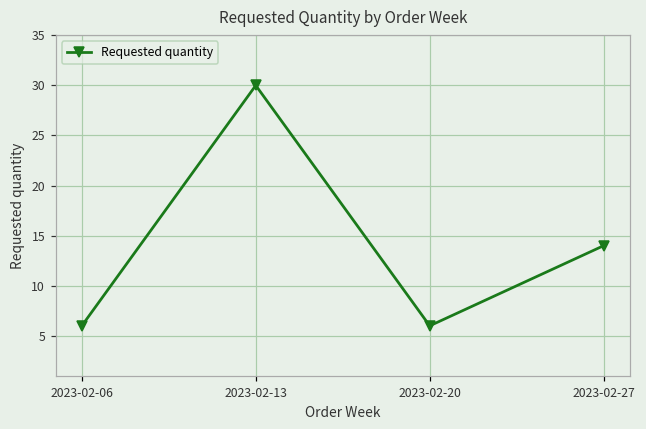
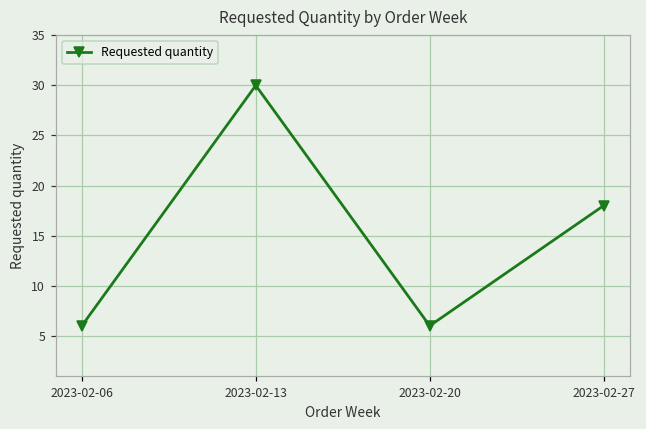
  {
    "2023-02-06": 6,
    "2023-02-13": 30,
    "2023-02-20": 6,
-   "2023-02-27": 14
+   "2023-02-27": 18
  }
